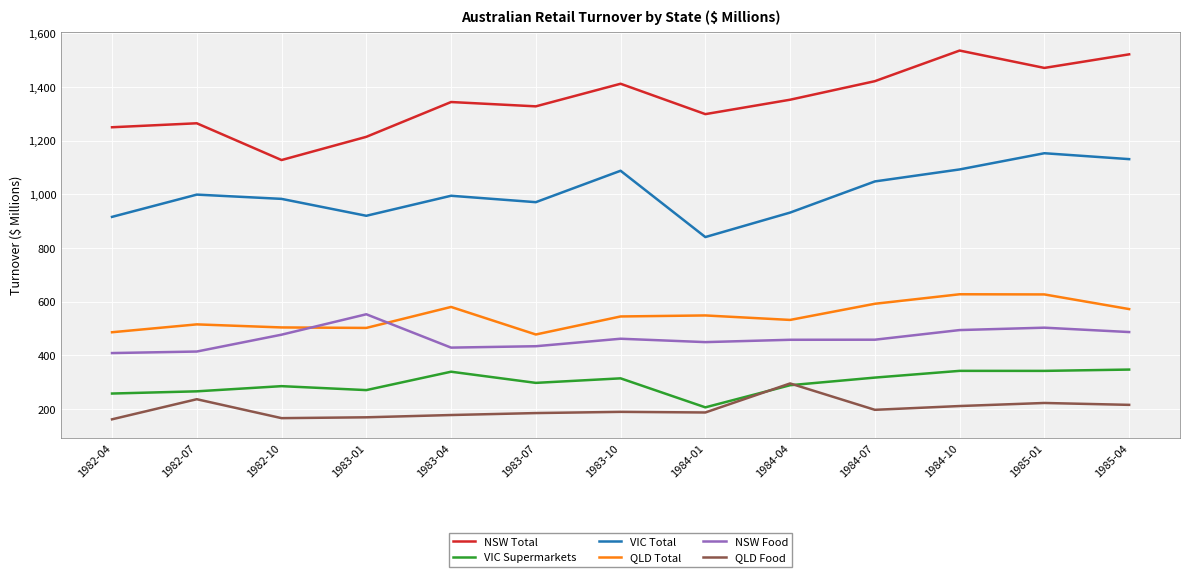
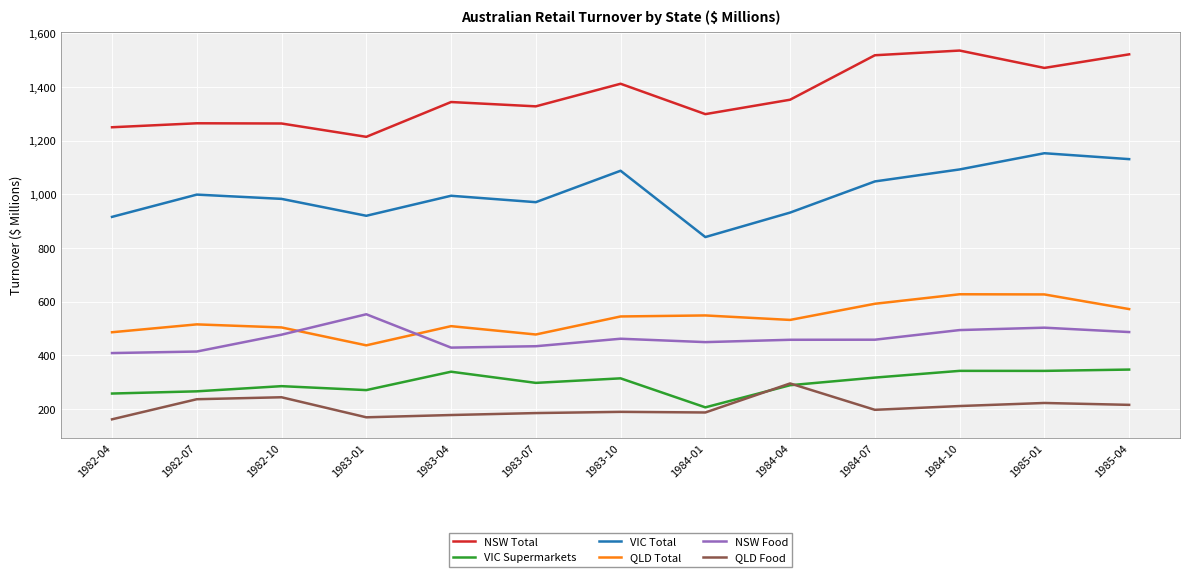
  {
    "NSW Total": {
      "1982-04": "1,250",
      "1982-07": "1,270",
-     "1982-10": "1,130",
+     "1982-10": "1,260",
      "1983-01": "1,210",
      "1983-04": "1,340",
      "1983-07": "1,330",
      "1983-10": "1,410",
      "1984-01": "1,300",
      "1984-04": "1,350",
-     "1984-07": "1,420",
+     "1984-07": "1,520",
      "1984-10": "1,540",
      "1985-01": "1,470",
      "1985-04": "1,520"
    },
    "VIC Supermarkets": {
      "1982-04": "260",
      "1982-07": "270",
      "1982-10": "290",
      "1983-01": "270",
      "1983-04": "340",
      "1983-07": "300",
      "1983-10": "310",
      "1984-01": "210",
      "1984-07": "320",
      "1984-10": "340",
      "1985-01": "340",
      "1985-04": "350"
    },
    "VIC Total": {
      "1982-04": "920",
      "1982-07": "1,000",
      "1982-10": "980",
      "1983-01": "920",
      "1983-04": "990",
      "1983-07": "970",
      "1983-10": "1,090",
      "1984-01": "840",
      "1984-04": "930",
      "1984-07": "1,050",
      "1984-10": "1,090",
      "1985-01": "1,150",
      "1985-04": "1,130"
    },
    "QLD Total": {
      "1982-04": "490",
      "1982-07": "520",
      "1982-10": "500",
-     "1983-01": "500",
-     "1983-04": "580",
+     "1983-01": "440",
+     "1983-04": "510",
      "1983-07": "480",
      "1983-10": "550",
      "1984-01": "550",
      "1984-04": "530",
      "1984-07": "590",
      "1984-10": "630",
      "1985-01": "630",
      "1985-04": "570"
    },
    "NSW Food": {
      "1982-04": "410",
      "1982-07": "410",
      "1982-10": "480",
      "1983-01": "550",
      "1983-04": "430",
      "1983-07": "430",
      "1983-10": "460",
      "1984-01": "450",
      "1984-04": "460",
      "1984-07": "460",
      "1984-10": "490",
      "1985-01": "500",
      "1985-04": "490"
    },
    "QLD Food": {
      "1982-04": "160",
      "1982-07": "240",
-     "1982-10": "170",
+     "1982-10": "240",
      "1983-01": "170",
      "1983-04": "180",
      "1983-07": "190",
      "1983-10": "190",
      "1984-01": "190",
      "1984-07": "200",
      "1984-10": "210",
      "1985-01": "220",
      "1985-04": "220"
    }
  }
